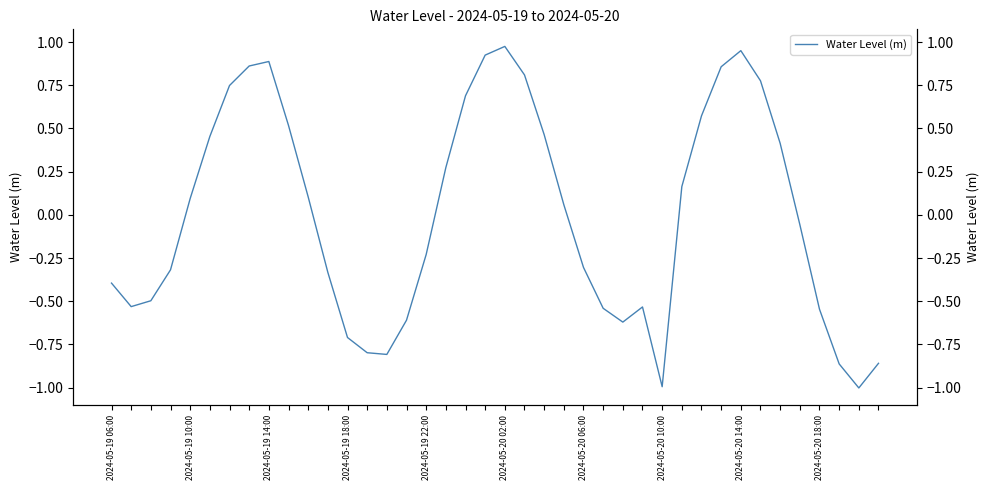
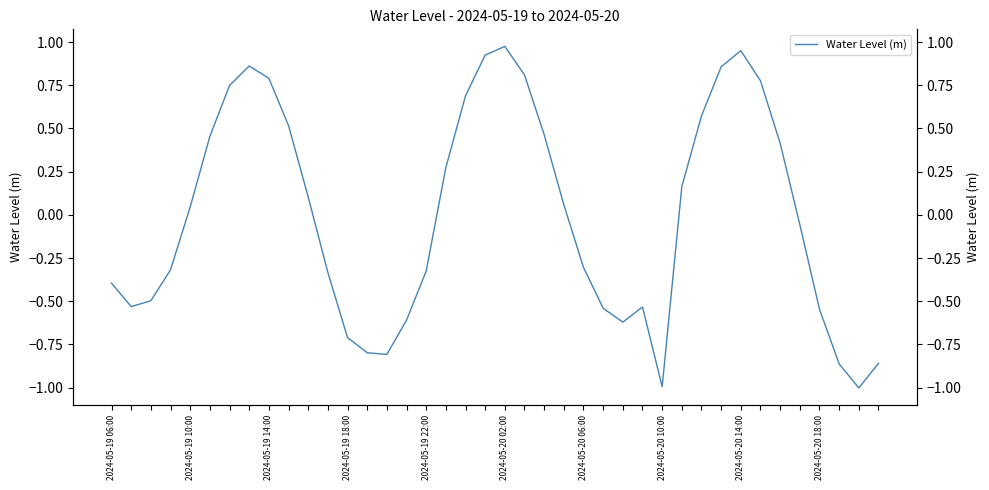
  {
    "2024-05-19 06:00": -0.39,
-   "2024-05-19 10:00": 0.09,
-   "2024-05-19 14:00": 0.89,
+   "2024-05-19 10:00": 0.05,
+   "2024-05-19 14:00": 0.79,
    "2024-05-19 18:00": -0.71,
-   "2024-05-19 22:00": -0.23,
+   "2024-05-19 22:00": -0.33,
    "2024-05-20 02:00": 0.97,
    "2024-05-20 06:00": -0.30,
    "2024-05-20 10:00": -0.99,
    "2024-05-20 14:00": 0.95,
    "2024-05-20 18:00": -0.55
  }
